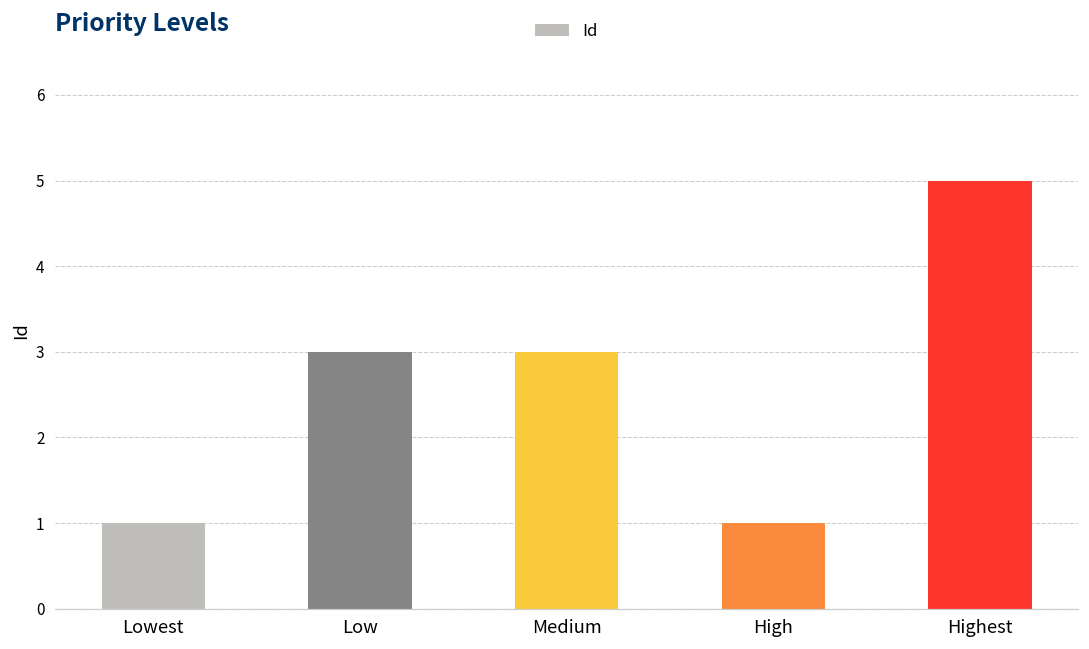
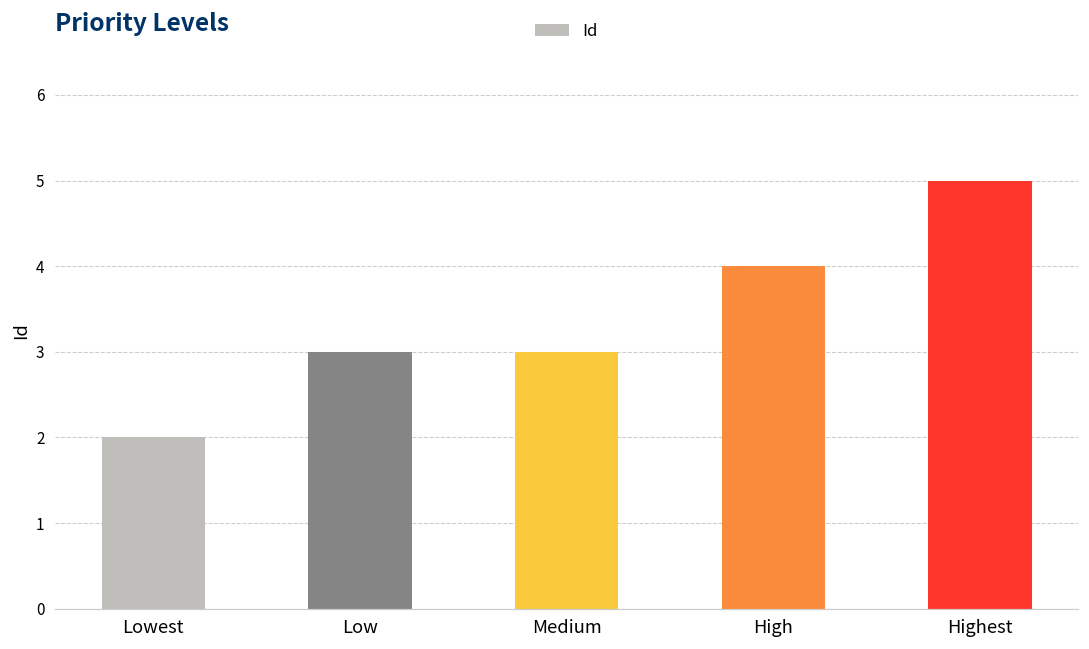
  {
-   "Lowest": 1,
+   "Lowest": 2,
    "Low": 3,
    "Medium": 3,
-   "High": 1,
+   "High": 4,
    "Highest": 5
  }
